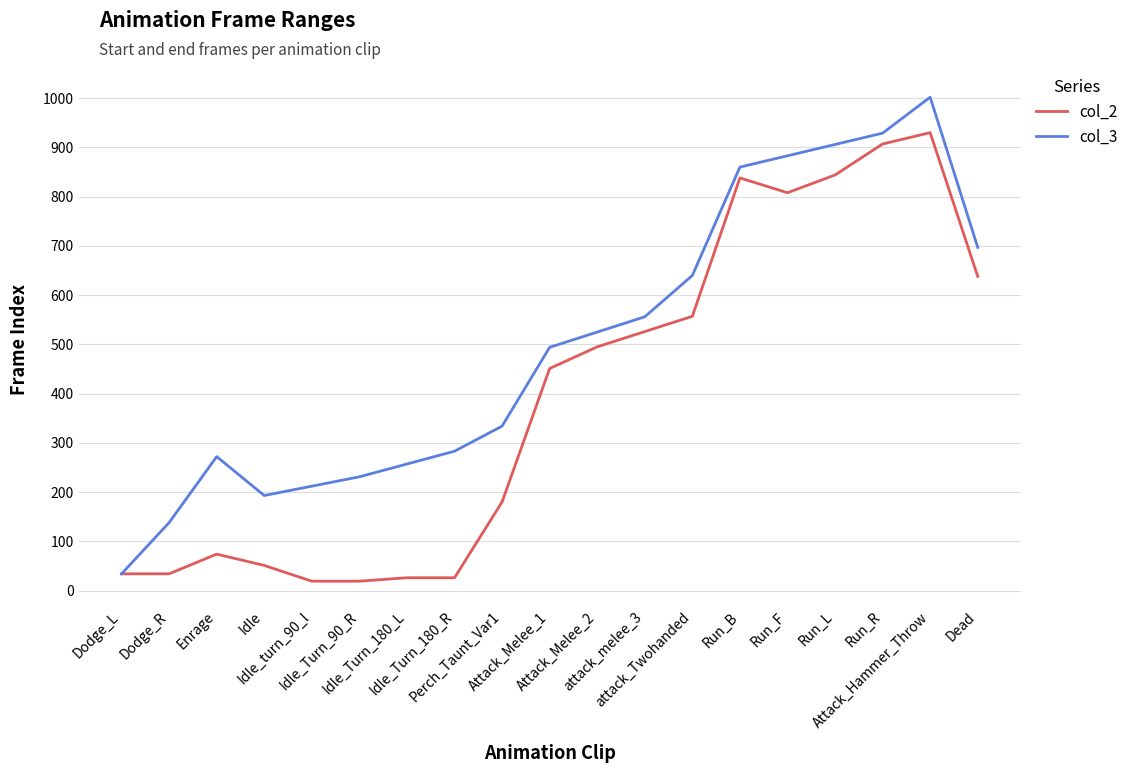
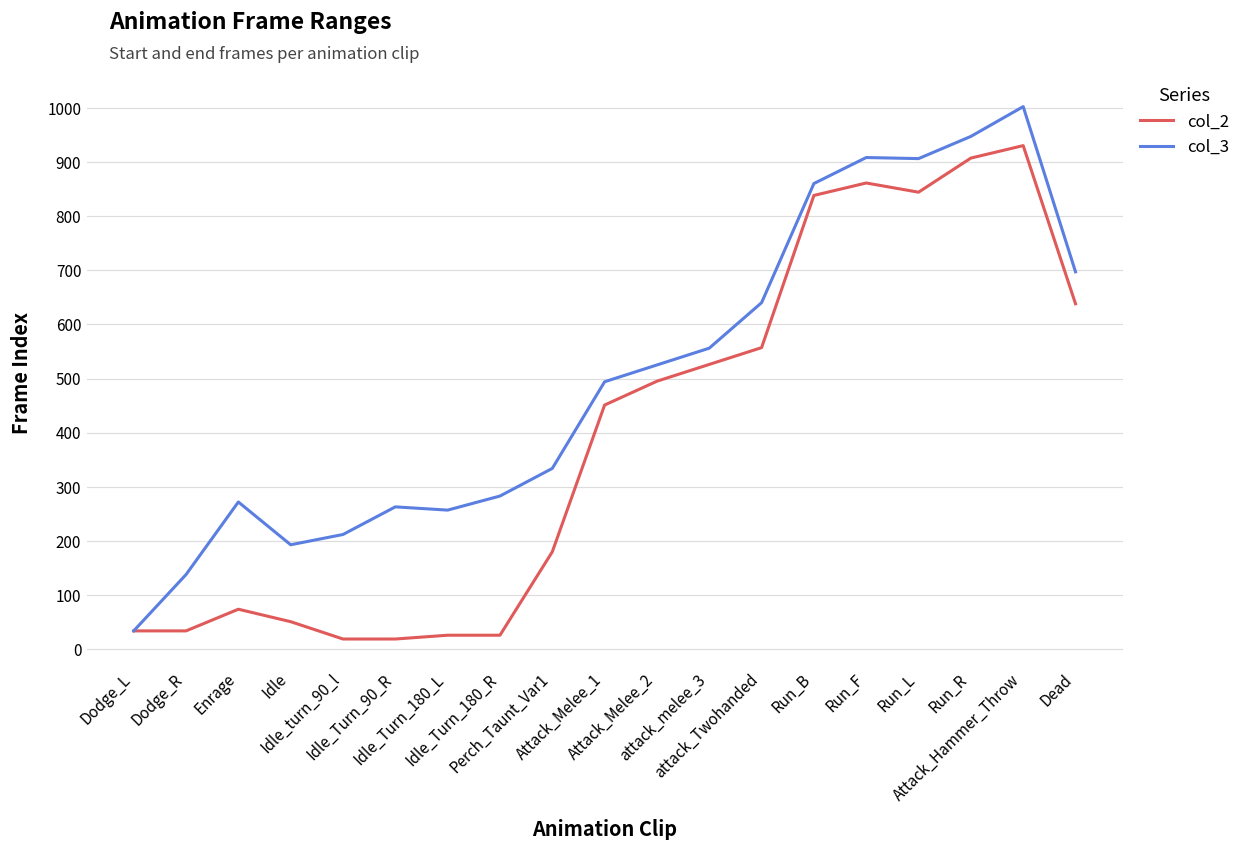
  {
    "col_2": {
      "Dodge_R": 30,
      "Enrage": 70,
      "Idle": 50,
      "Idle_turn_90_l": 20,
      "Idle_Turn_90_R": 20,
      "Idle_Turn_180_L": 30,
      "Idle_Turn_180_R": 30,
      "Perch_Taunt_Var1": 180,
      "Attack_Melee_1": 450,
      "Attack_Melee_2": 500,
      "attack_melee_3": 530,
      "attack_Twohanded": 560,
      "Run_B": 840,
-     "Run_F": 810,
+     "Run_F": 860,
      "Run_L": 840,
      "Run_R": 910,
      "Attack_Hammer_Throw": 930,
      "Dead": 640
    },
    "col_3": {
      "Dodge_R": 140,
      "Enrage": 270,
      "Idle": 190,
      "Idle_turn_90_l": 210,
-     "Idle_Turn_90_R": 230,
+     "Idle_Turn_90_R": 260,
      "Idle_Turn_180_L": 260,
      "Idle_Turn_180_R": 280,
      "Perch_Taunt_Var1": 330,
      "Attack_Melee_1": 490,
      "Attack_Melee_2": 530,
      "attack_melee_3": 560,
      "attack_Twohanded": 640,
      "Run_B": 860,
-     "Run_F": 880,
+     "Run_F": 910,
      "Run_L": 910,
-     "Run_R": 930,
+     "Run_R": 950,
      "Attack_Hammer_Throw": 1000,
      "Dead": 700
    }
  }
